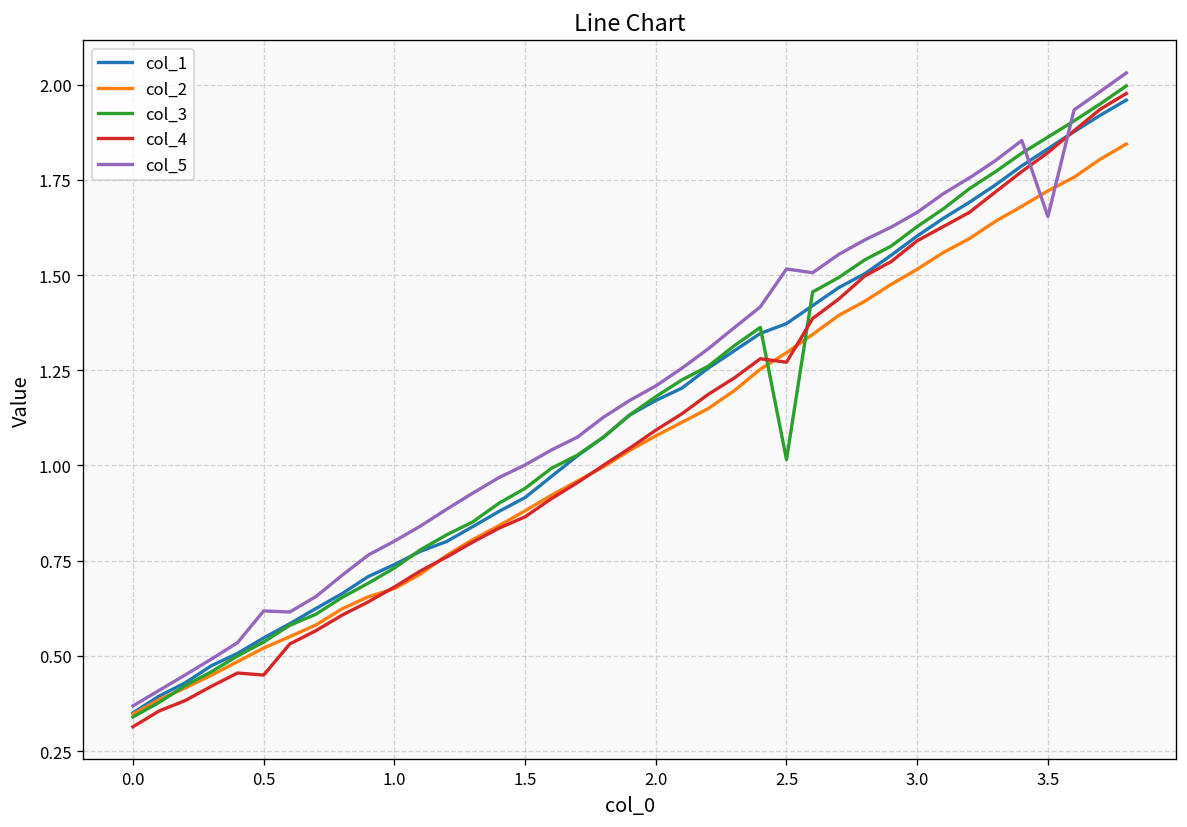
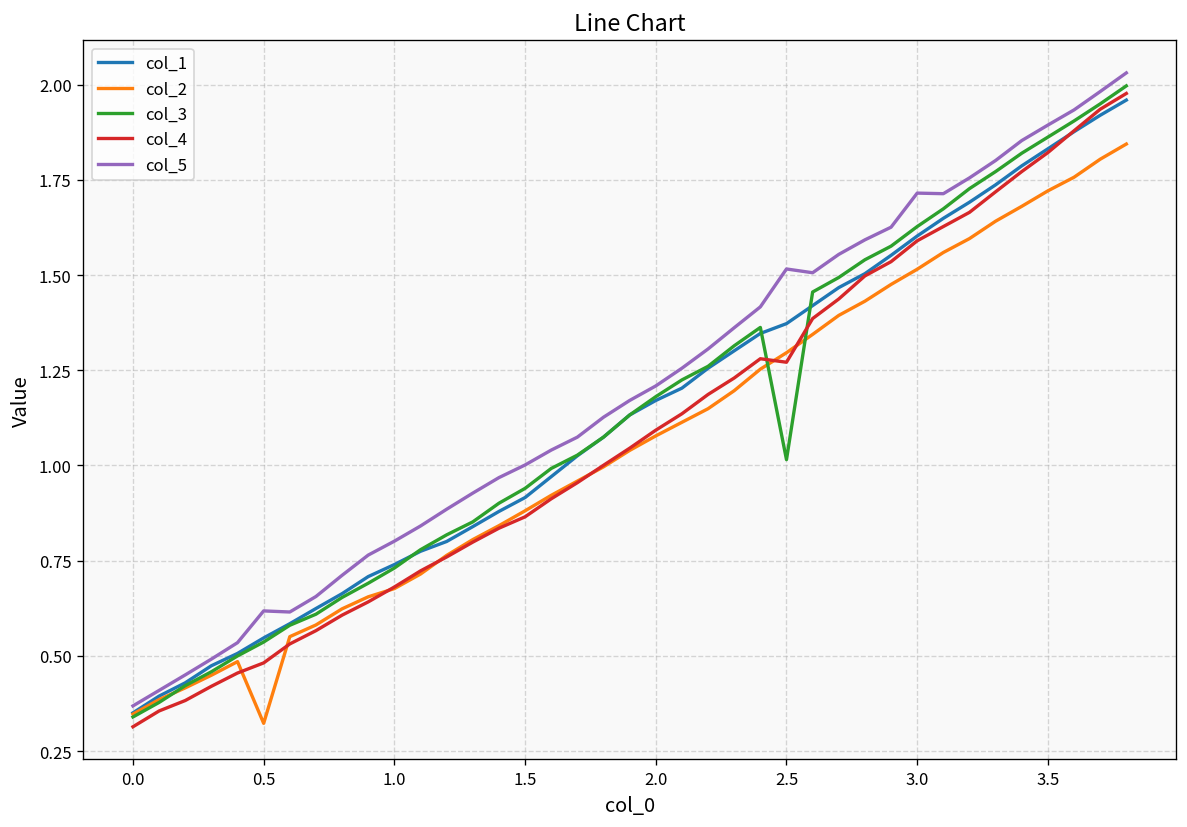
  {
    "col_1": {
      "0.5": 0.55,
      "1.0": 0.74,
      "1.5": 0.92,
      "2.0": 1.17,
      "2.5": 1.37,
      "3.0": 1.60,
      "3.5": 1.83
    },
    "col_2": {
-     "0.5": 0.52,
+     "0.5": 0.32,
      "1.5": 0.88,
      "2.0": 1.08,
      "2.5": 1.30,
      "3.0": 1.52,
      "3.5": 1.72
    },
    "col_3": {
      "0.5": 0.54,
      "1.0": 0.73,
      "1.5": 0.94,
      "2.0": 1.18,
      "2.5": 1.02,
      "3.0": 1.63,
      "3.5": 1.86
    },
    "col_4": {
      "0.0": 0.31,
-     "0.5": 0.45,
+     "0.5": 0.48,
      "1.5": 0.87,
      "2.0": 1.09,
      "2.5": 1.27,
      "3.0": 1.59,
      "3.5": 1.82
    },
    "col_5": {
      "0.0": 0.37,
      "0.5": 0.62,
      "1.0": 0.80,
      "1.5": 1.00,
      "2.0": 1.21,
      "2.5": 1.52,
-     "3.0": 1.66,
-     "3.5": 1.65
+     "3.0": 1.72,
+     "3.5": 1.89
    }
  }
